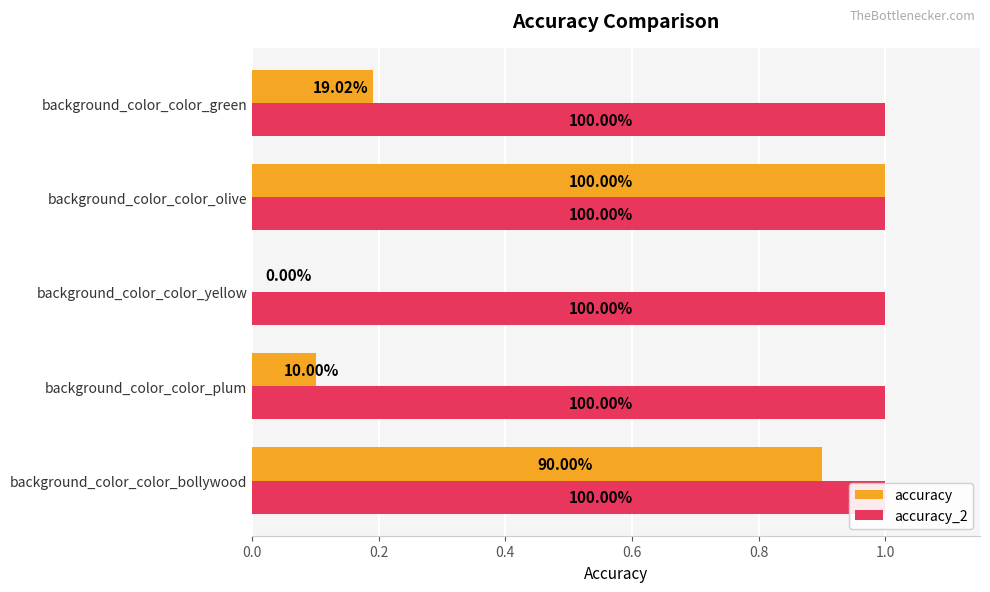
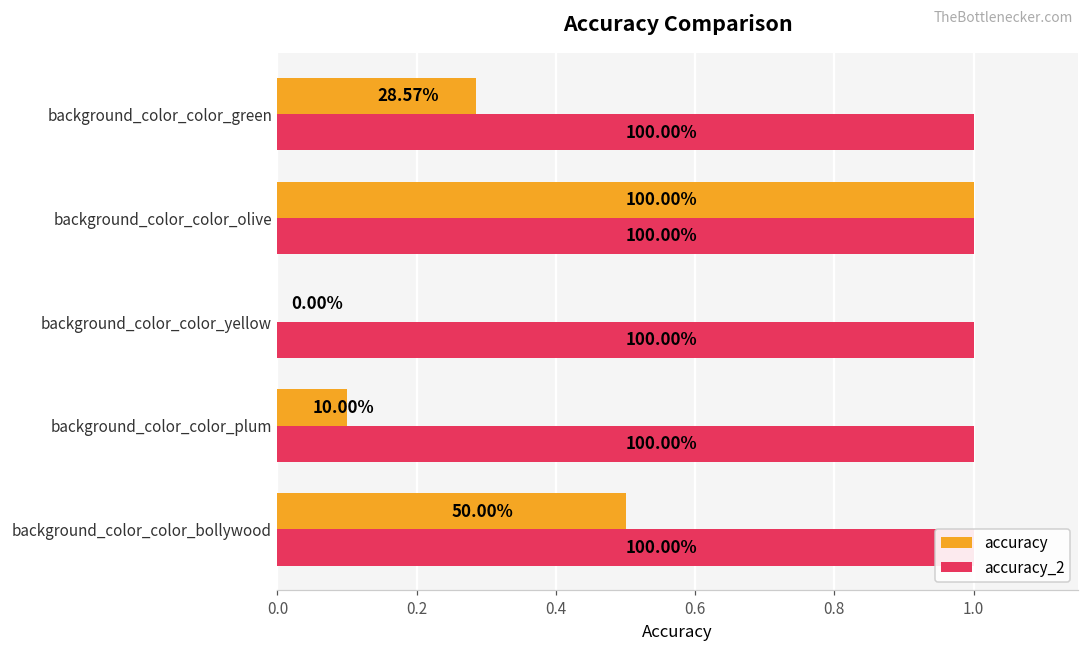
  {
    "accuracy": {
-     "background_color_color_green": "19.02%",
+     "background_color_color_green": "28.57%",
      "background_color_color_olive": "100.00%",
      "background_color_color_yellow": "0.00%",
      "background_color_color_plum": "10.00%",
-     "background_color_color_bollywood": "90.00%"
+     "background_color_color_bollywood": "50.00%"
    },
    "accuracy_2": {
      "background_color_color_green": "100.00%",
      "background_color_color_olive": "100.00%",
      "background_color_color_yellow": "100.00%",
      "background_color_color_plum": "100.00%"
    }
  }
